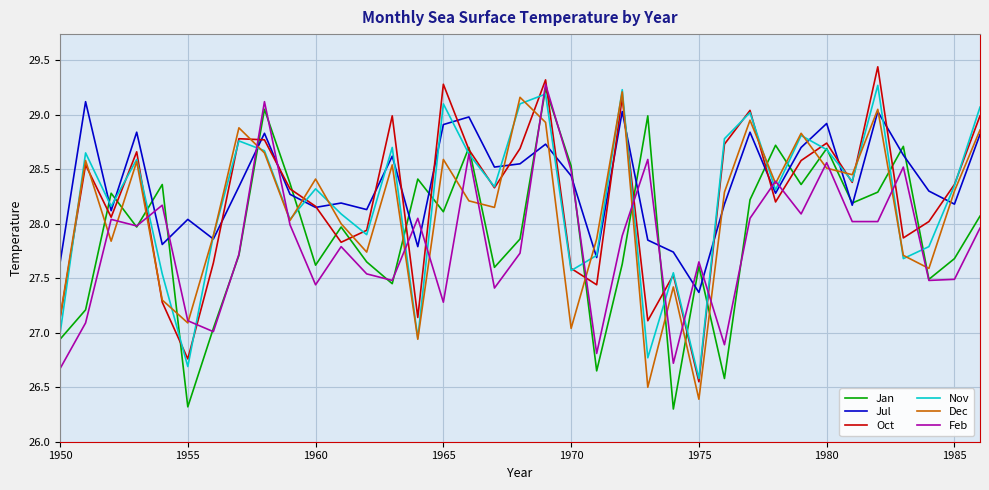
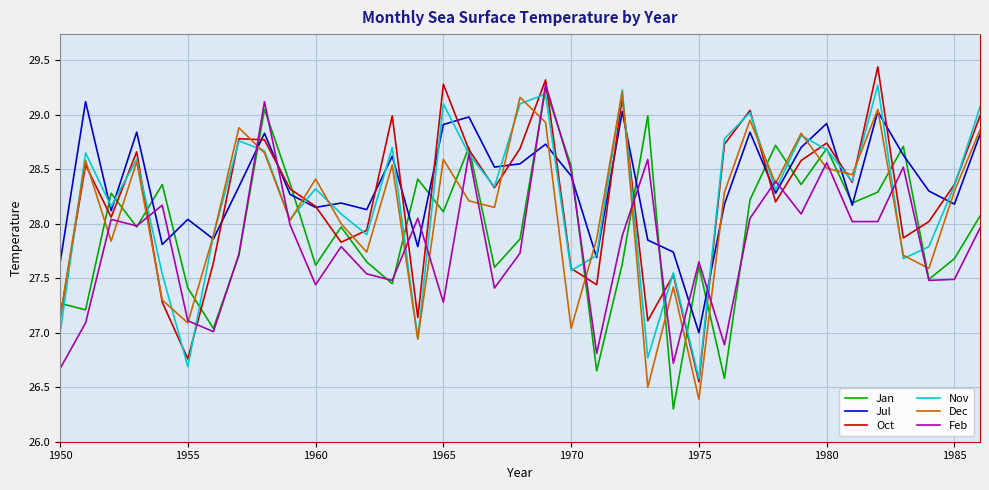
  {
    "Jan": {
-     "1950": 26.94,
-     "1955": 26.32,
+     "1950": 27.27,
+     "1955": 27.41,
      "1960": 27.62,
      "1965": 28.11,
      "1970": 28.53,
      "1975": 27.61,
      "1985": 27.68
    },
    "Jul": {
      "1950": 27.64,
      "1955": 28.04,
      "1965": 28.91,
      "1970": 28.44,
-     "1975": 27.37,
+     "1975": 27.00,
      "1980": 28.92,
      "1985": 28.18
    },
    "Oct": {
      "1955": 26.76,
      "1965": 29.28,
      "1975": 26.55,
      "1980": 28.74
    },
    "Nov": {
      "1950": 26.99,
      "1955": 26.69,
      "1960": 28.32,
      "1965": 29.10,
      "1975": 26.58
    },
    "Dec": {
      "1960": 28.41,
      "1965": 28.59,
      "1970": 27.04,
      "1975": 26.39,
      "1980": 28.51,
      "1985": 28.30
    },
    "Feb": {
      "1950": 26.67,
      "1960": 27.44,
      "1965": 27.28,
      "1970": 28.49,
      "1975": 27.65,
      "1980": 28.56,
      "1985": 27.49
    }
  }
